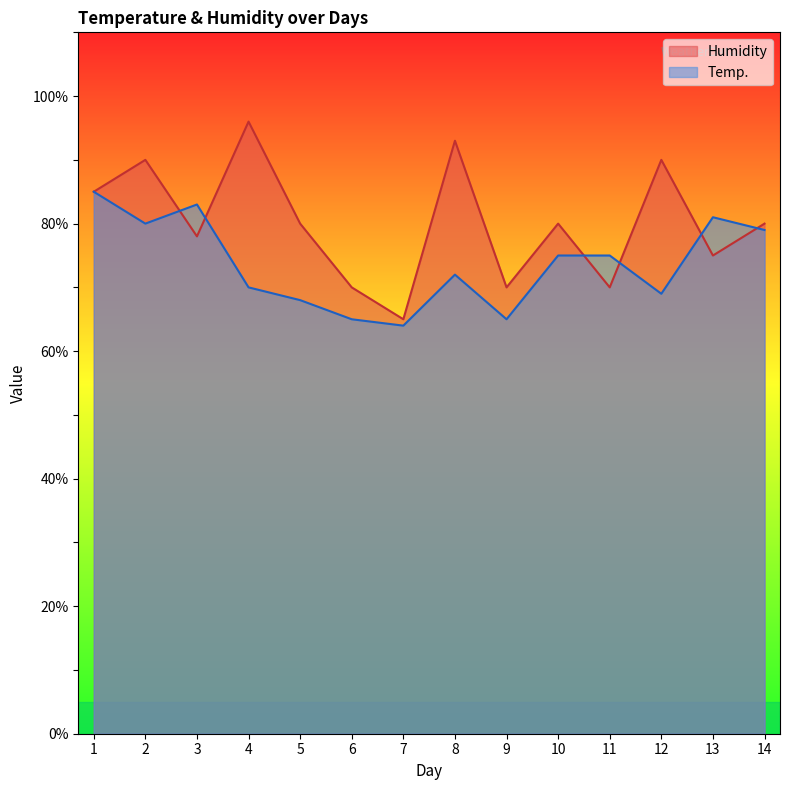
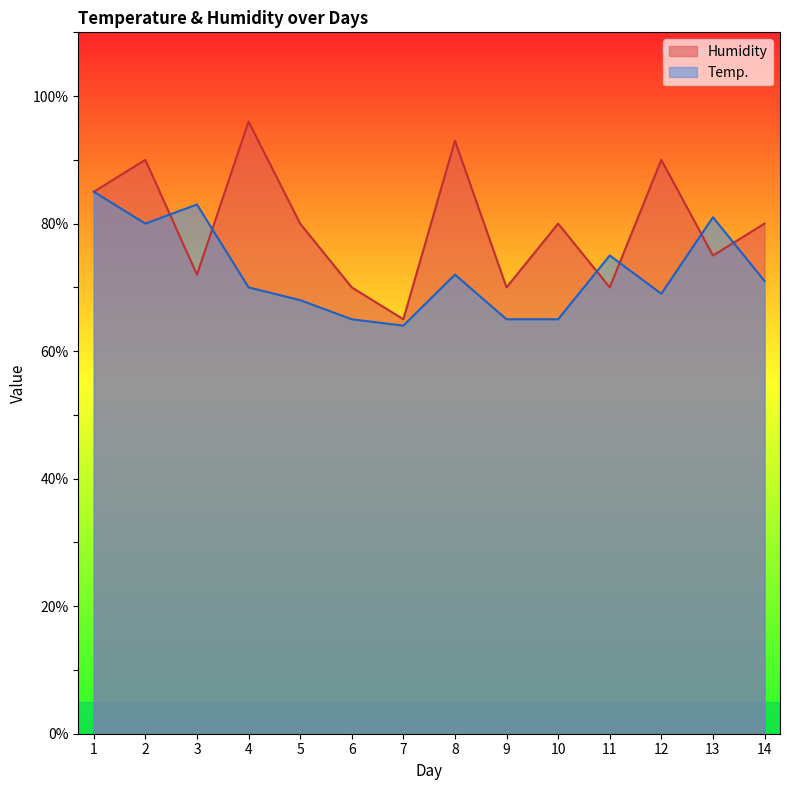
  {
    "Humidity": {
      "2": "90%",
-     "3": "78%",
+     "3": "72%",
      "4": "96%",
      "5": "80%",
      "6": "70%",
      "7": "65%",
      "8": "93%",
      "9": "70%",
      "10": "80%",
      "11": "70%",
      "12": "90%",
      "13": "75%",
      "14": "80%"
    },
    "Temp.": {
      "2": "80%",
      "3": "83%",
      "4": "70%",
      "5": "68%",
      "6": "65%",
      "7": "64%",
      "8": "72%",
      "9": "65%",
-     "10": "75%",
+     "10": "65%",
      "11": "75%",
      "12": "69%",
      "13": "81%",
-     "14": "79%"
+     "14": "71%"
    }
  }
